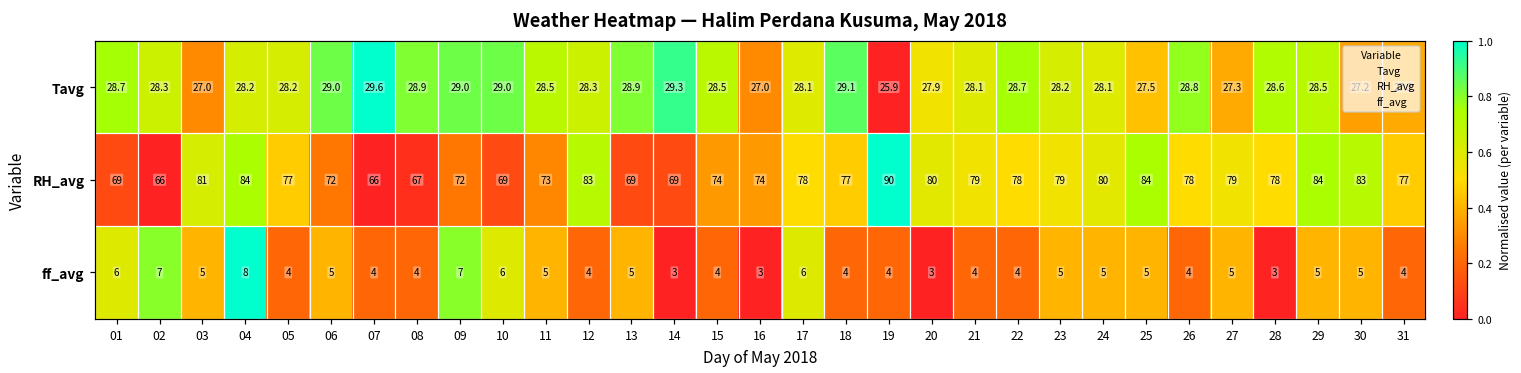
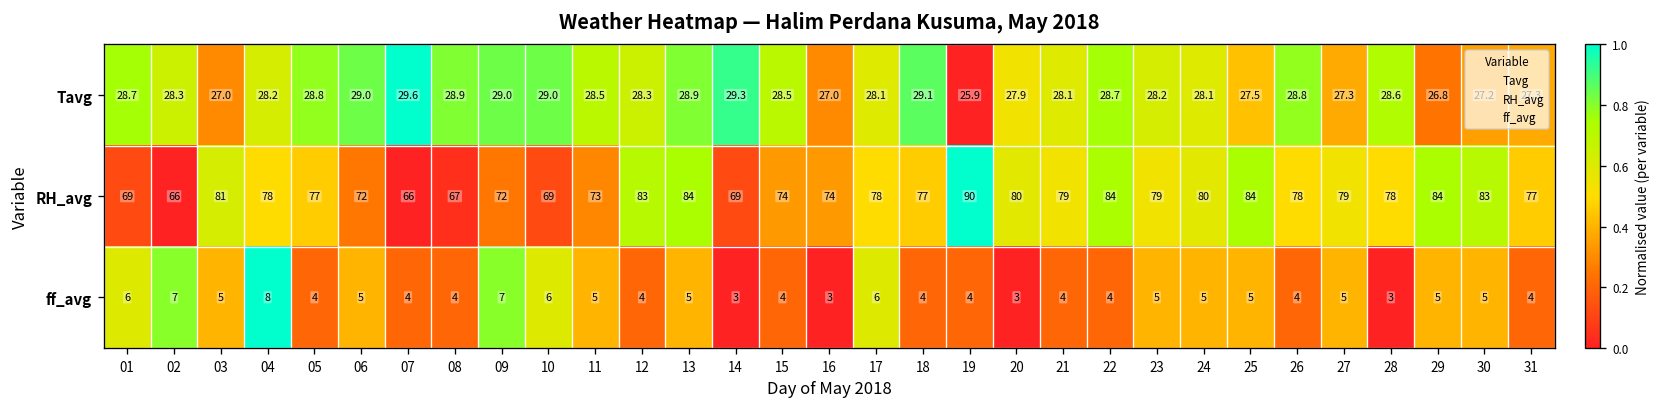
  {
    "Tavg": {
-     "05": 28.2,
-     "29": 28.5
+     "05": 28.8,
+     "29": 26.8
    },
    "RH_avg": {
-     "04": 84,
-     "13": 69,
-     "22": 78
+     "04": 78,
+     "13": 84,
+     "22": 84
    }
  }
